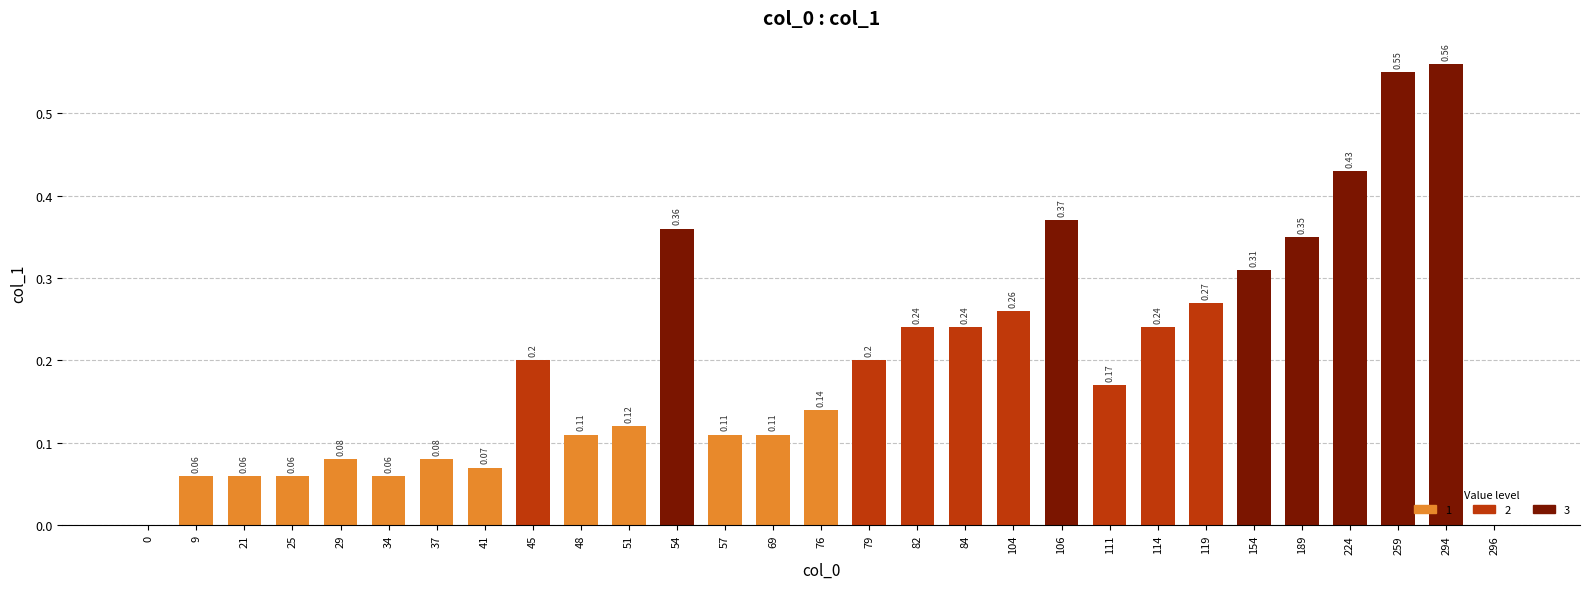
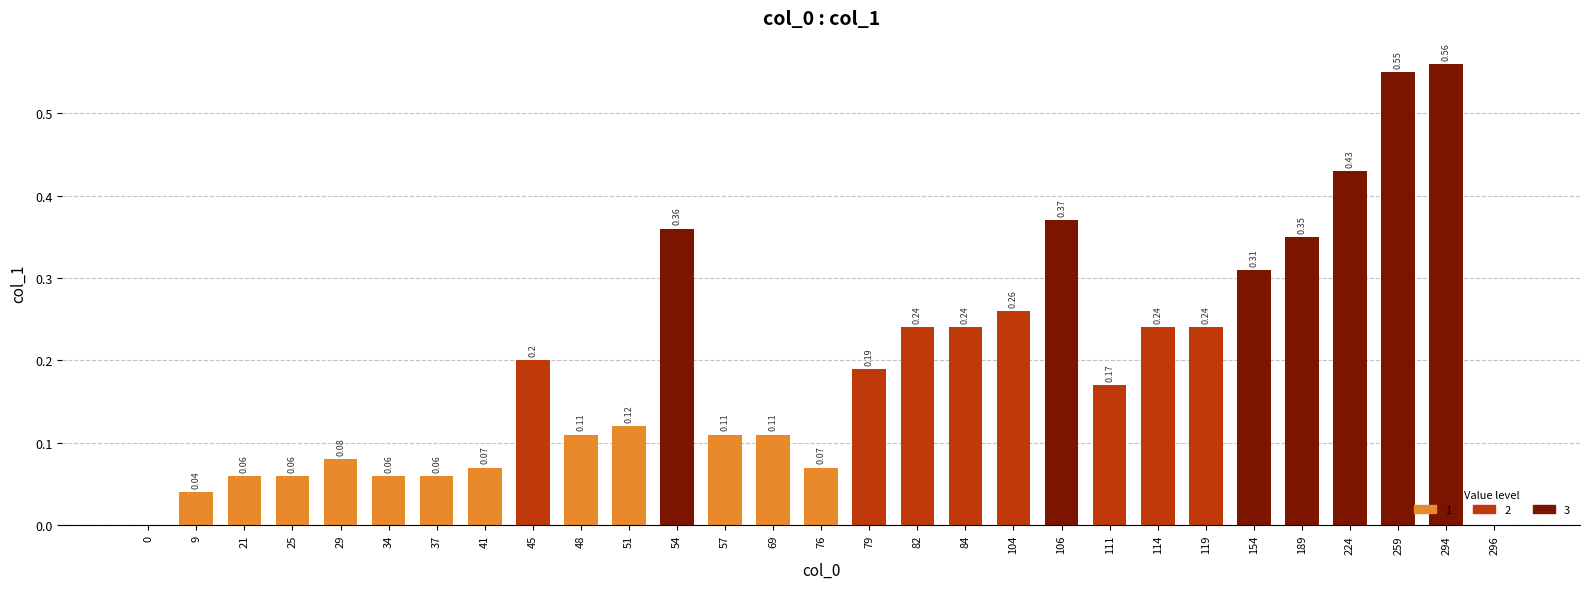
  {
-   "9": 0.06,
+   "9": 0.04,
    "21": 0.06,
    "25": 0.06,
    "29": 0.08,
    "34": 0.06,
-   "37": 0.08,
+   "37": 0.06,
    "41": 0.07,
    "45": 0.2,
    "48": 0.11,
    "51": 0.12,
    "54": 0.36,
    "57": 0.11,
    "69": 0.11,
-   "76": 0.14,
-   "79": 0.2,
+   "76": 0.07,
+   "79": 0.19,
    "82": 0.24,
    "84": 0.24,
    "104": 0.26,
    "106": 0.37,
    "111": 0.17,
    "114": 0.24,
-   "119": 0.27,
+   "119": 0.24,
    "154": 0.31,
    "189": 0.35,
    "224": 0.43,
    "259": 0.55,
    "294": 0.56
  }
